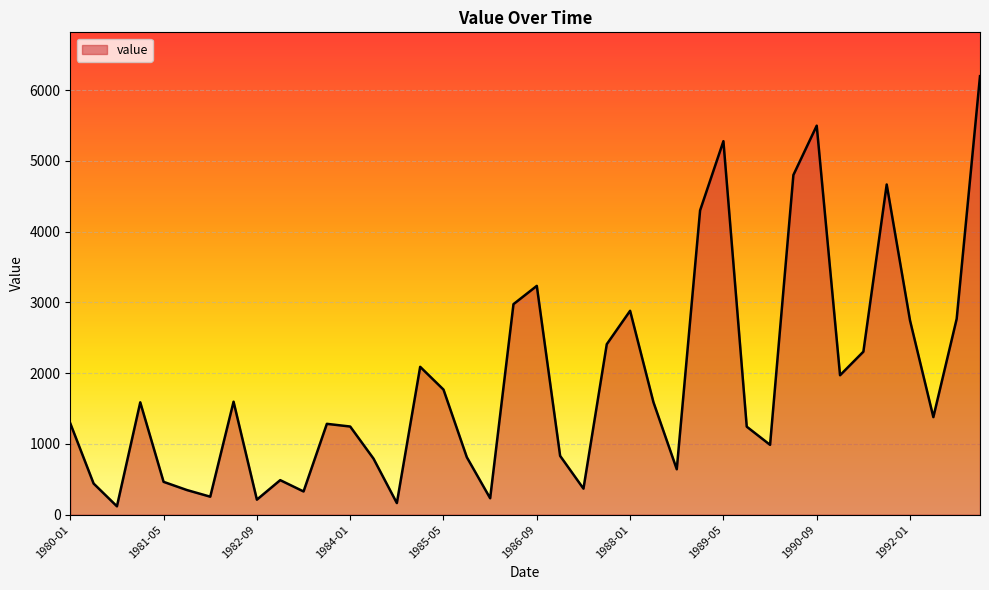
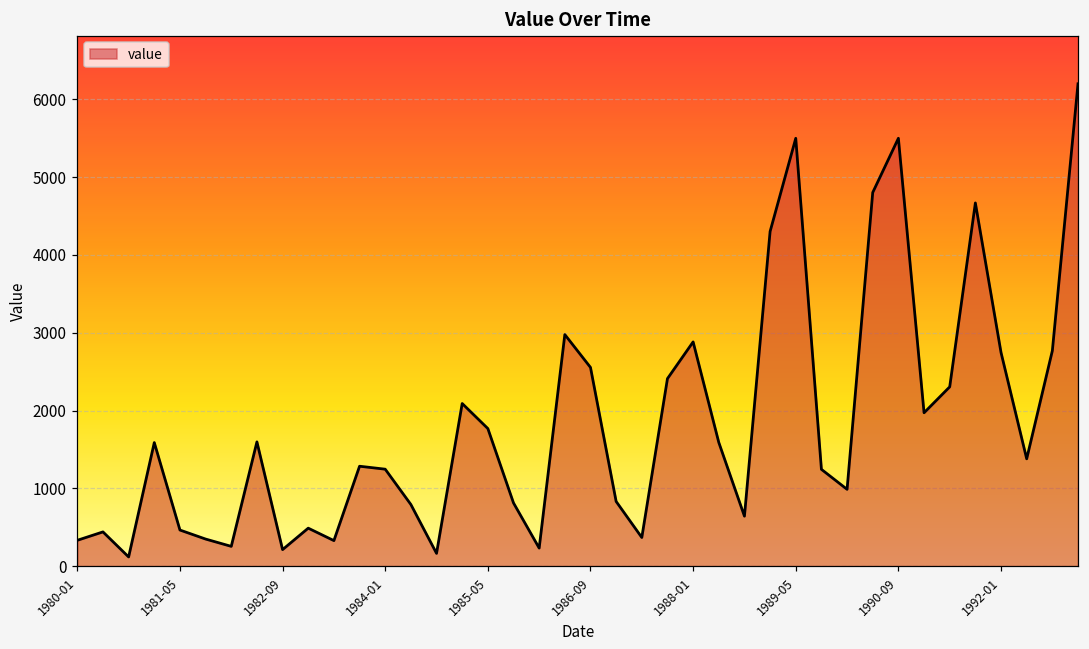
  {
-   "1980-01": 1300,
+   "1980-01": 300,
    "1981-05": 500,
    "1982-09": 200,
    "1984-01": 1200,
    "1985-05": 1800,
-   "1986-09": 3200,
+   "1986-09": 2600,
    "1988-01": 2900,
-   "1989-05": 5300,
+   "1989-05": 5500,
    "1990-09": 5500,
    "1992-01": 2700
  }
